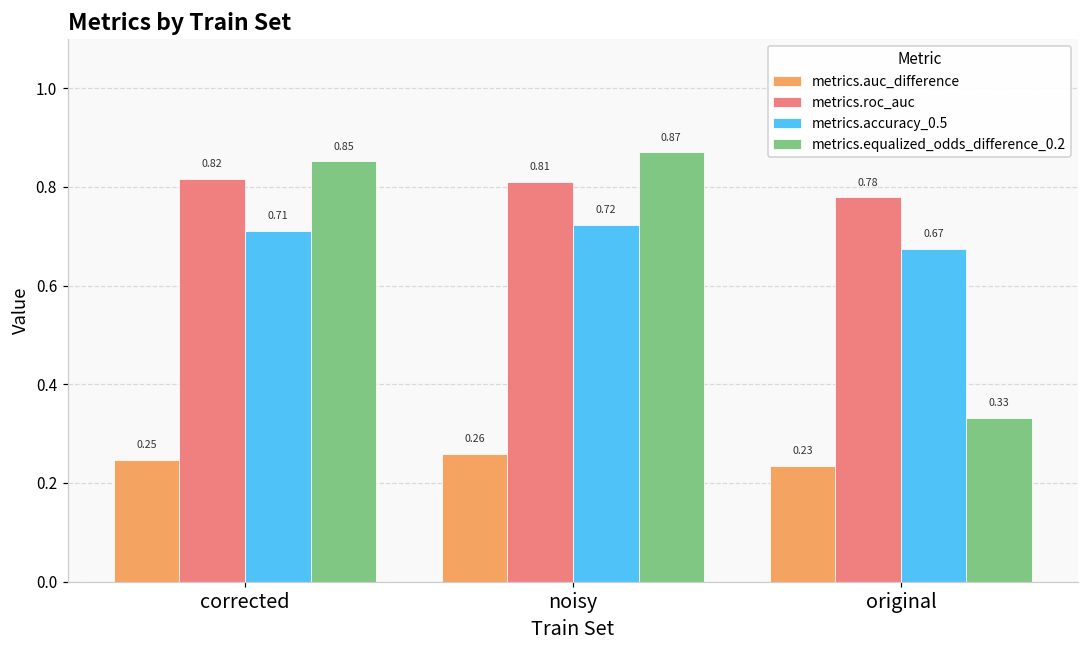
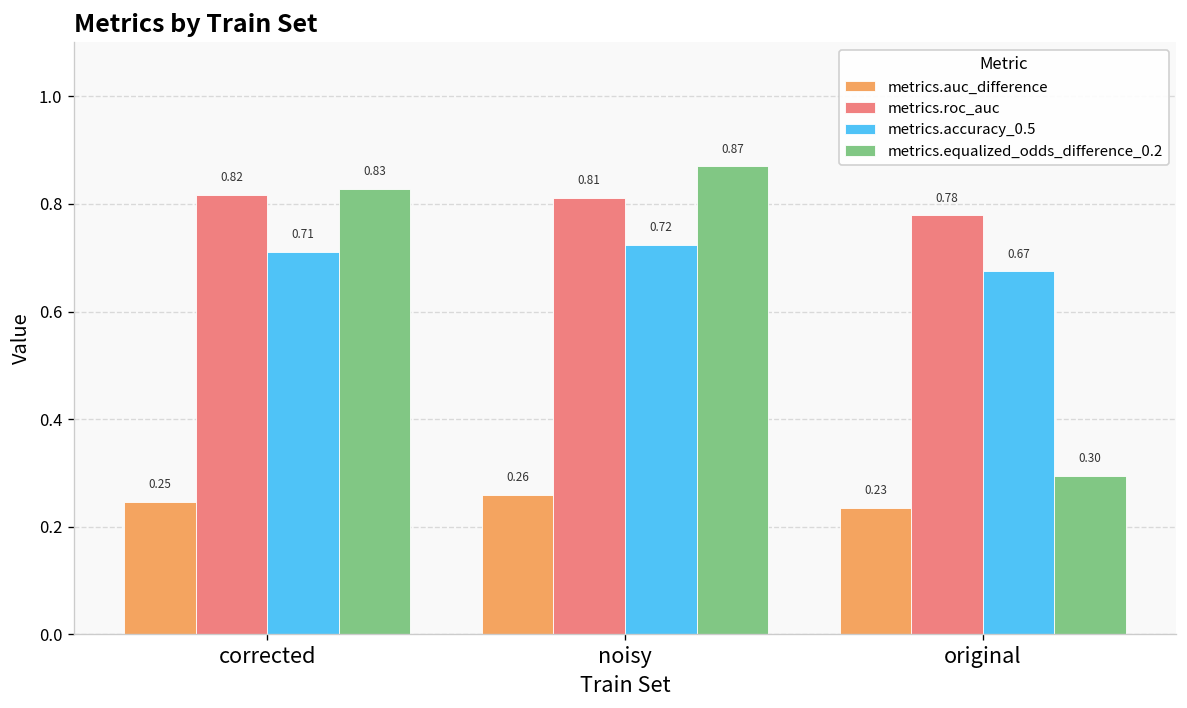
  {
    "metrics.accuracy_0.5": {
      "corrected": 0.71,
      "noisy": 0.72,
      "original": 0.67
    },
    "metrics.equalized_odds_difference_0.2": {
-     "corrected": 0.85,
+     "corrected": 0.83,
      "noisy": 0.87,
-     "original": 0.33
+     "original": 0.30
    }
  }
